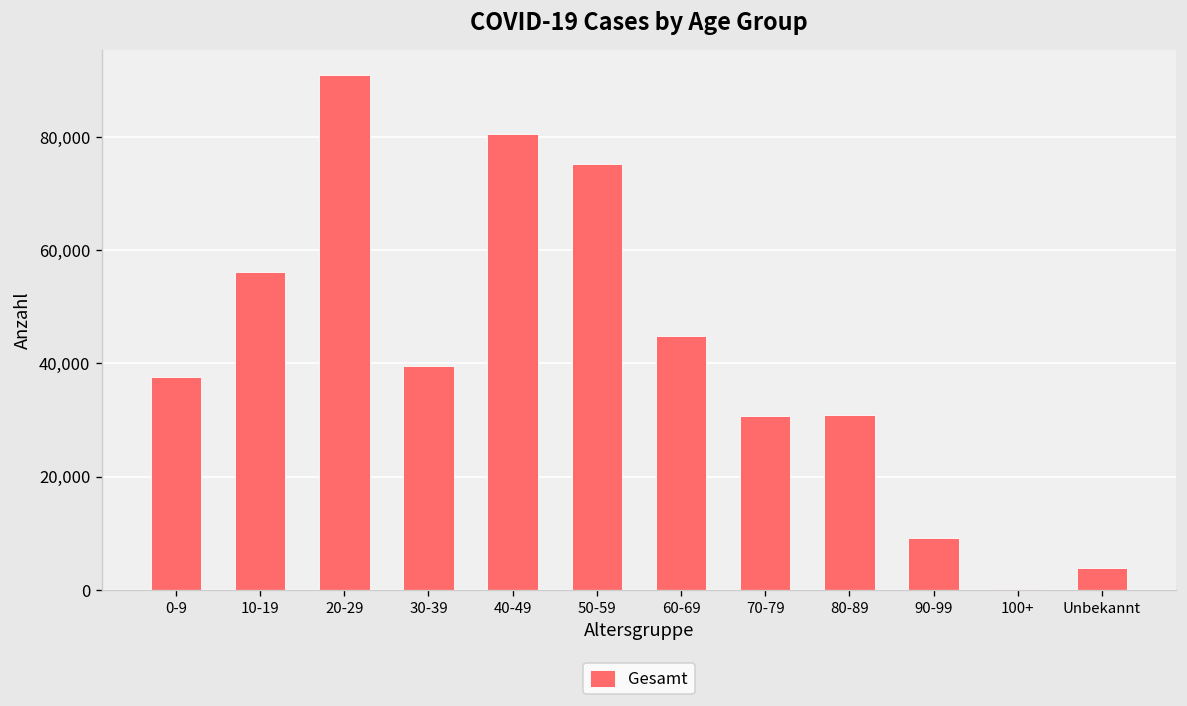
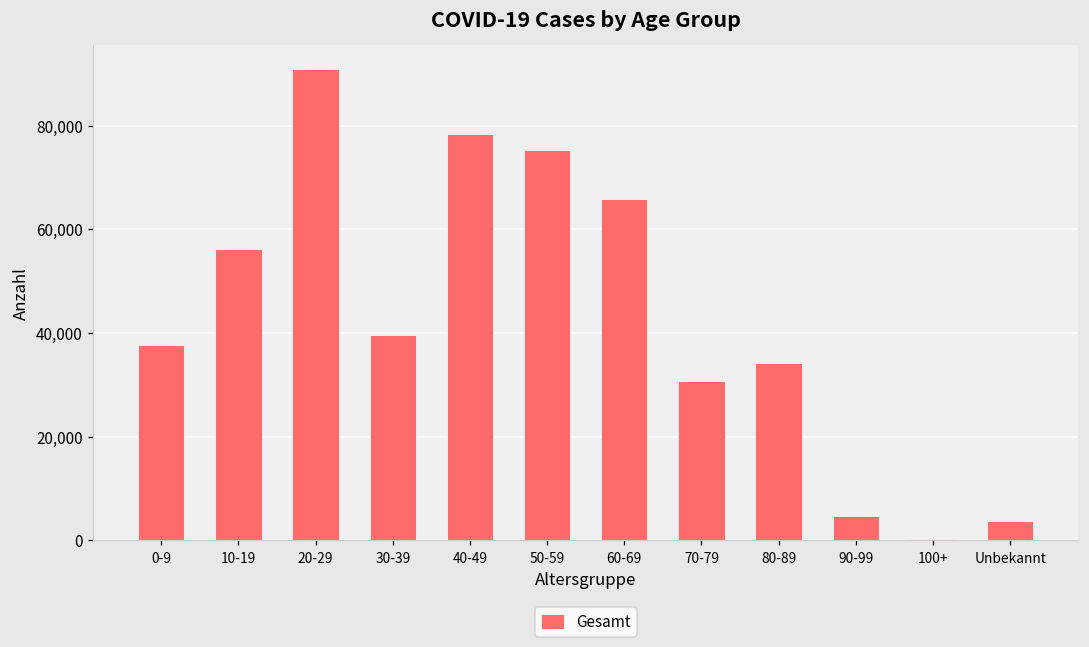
  {
    "0-9": "38,000",
    "10-19": "56,000",
    "20-29": "91,000",
    "30-39": "40,000",
-   "40-49": "81,000",
+   "40-49": "78,000",
    "50-59": "75,000",
-   "60-69": "45,000",
+   "60-69": "66,000",
    "70-79": "31,000",
-   "80-89": "31,000",
-   "90-99": "9,000",
+   "80-89": "34,000",
+   "90-99": "5,000",
    "Unbekannt": "4,000"
  }
